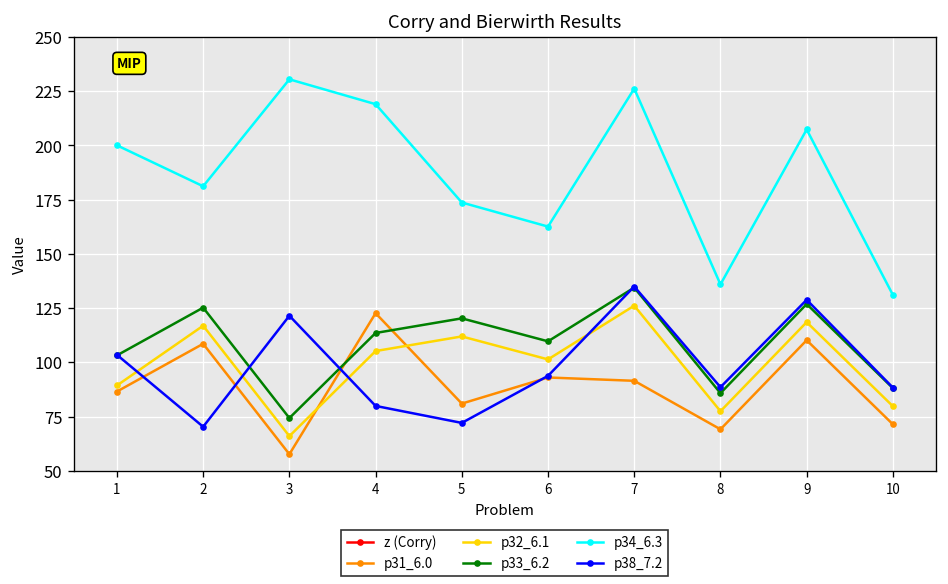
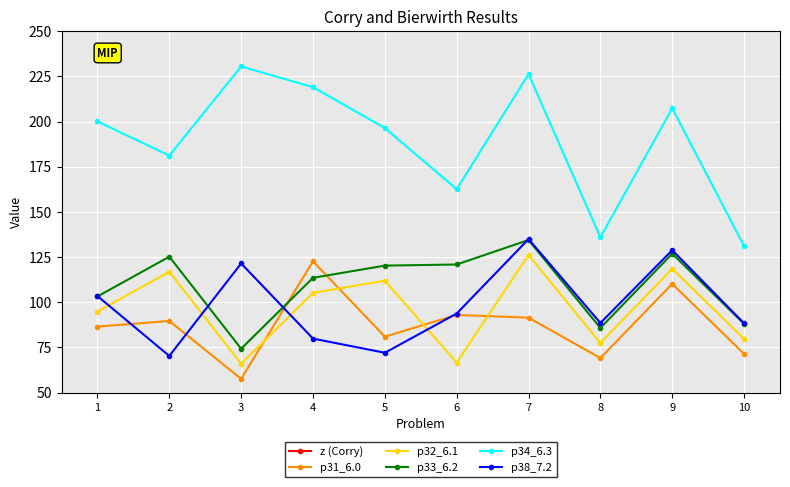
  {
    "p31_6.0": {
      "1": 87,
-     "2": 109,
+     "2": 90,
      "3": 58,
      "4": 123,
      "5": 81,
      "7": 92,
      "8": 69,
      "9": 110,
      "10": 71
    },
    "p32_6.1": {
-     "1": 89,
+     "1": 95,
      "2": 117,
      "3": 66,
      "4": 105,
      "5": 112,
-     "6": 101,
+     "6": 67,
      "7": 126,
      "8": 77,
      "9": 119,
      "10": 80
    },
    "p33_6.2": {
      "2": 125,
      "3": 74,
      "4": 114,
      "5": 120,
-     "6": 110,
+     "6": 121,
      "8": 86,
      "9": 127
    },
    "p34_6.3": {
      "1": 200,
      "2": 181,
      "3": 230,
      "4": 219,
-     "5": 174,
+     "5": 196,
      "6": 163,
      "7": 226,
      "8": 136,
      "9": 207,
      "10": 131
    },
    "p38_7.2": {
      "2": 70,
      "3": 121,
      "4": 80,
      "5": 72,
      "8": 89,
      "9": 129
    }
  }
